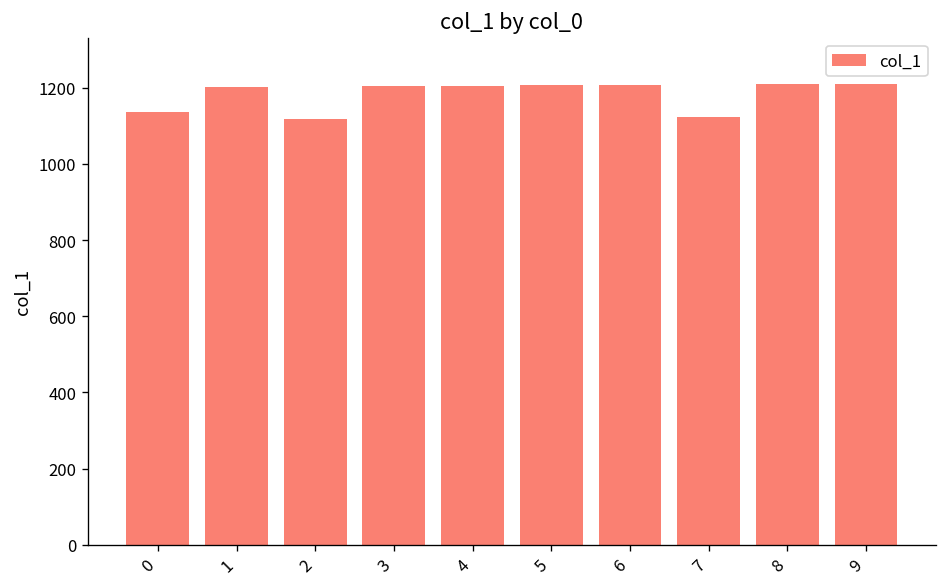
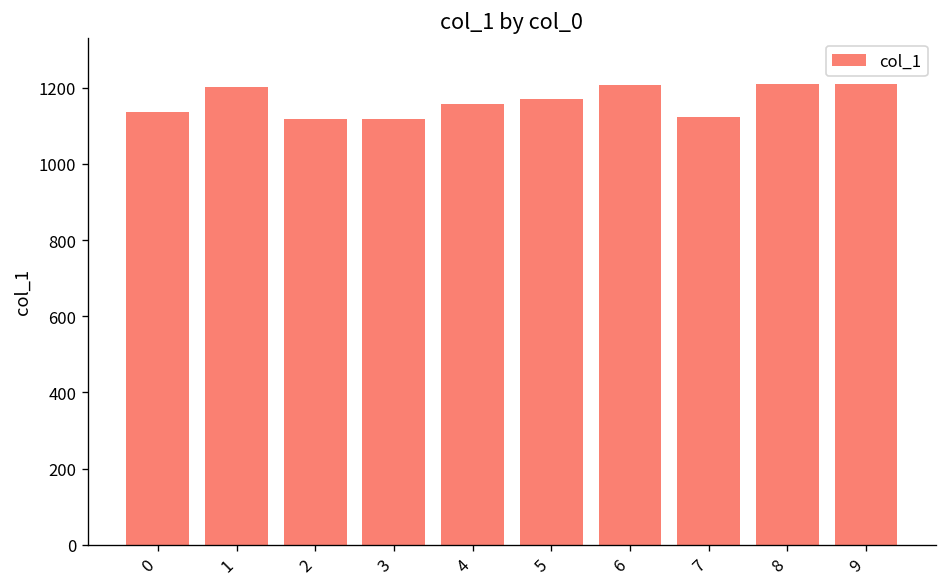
  {
    "0": 1140,
    "1": 1200,
    "2": 1120,
-   "3": 1200,
-   "4": 1210,
-   "5": 1210,
+   "3": 1120,
+   "4": 1160,
+   "5": 1170,
    "6": 1210,
    "7": 1120,
    "8": 1210,
    "9": 1210
  }
